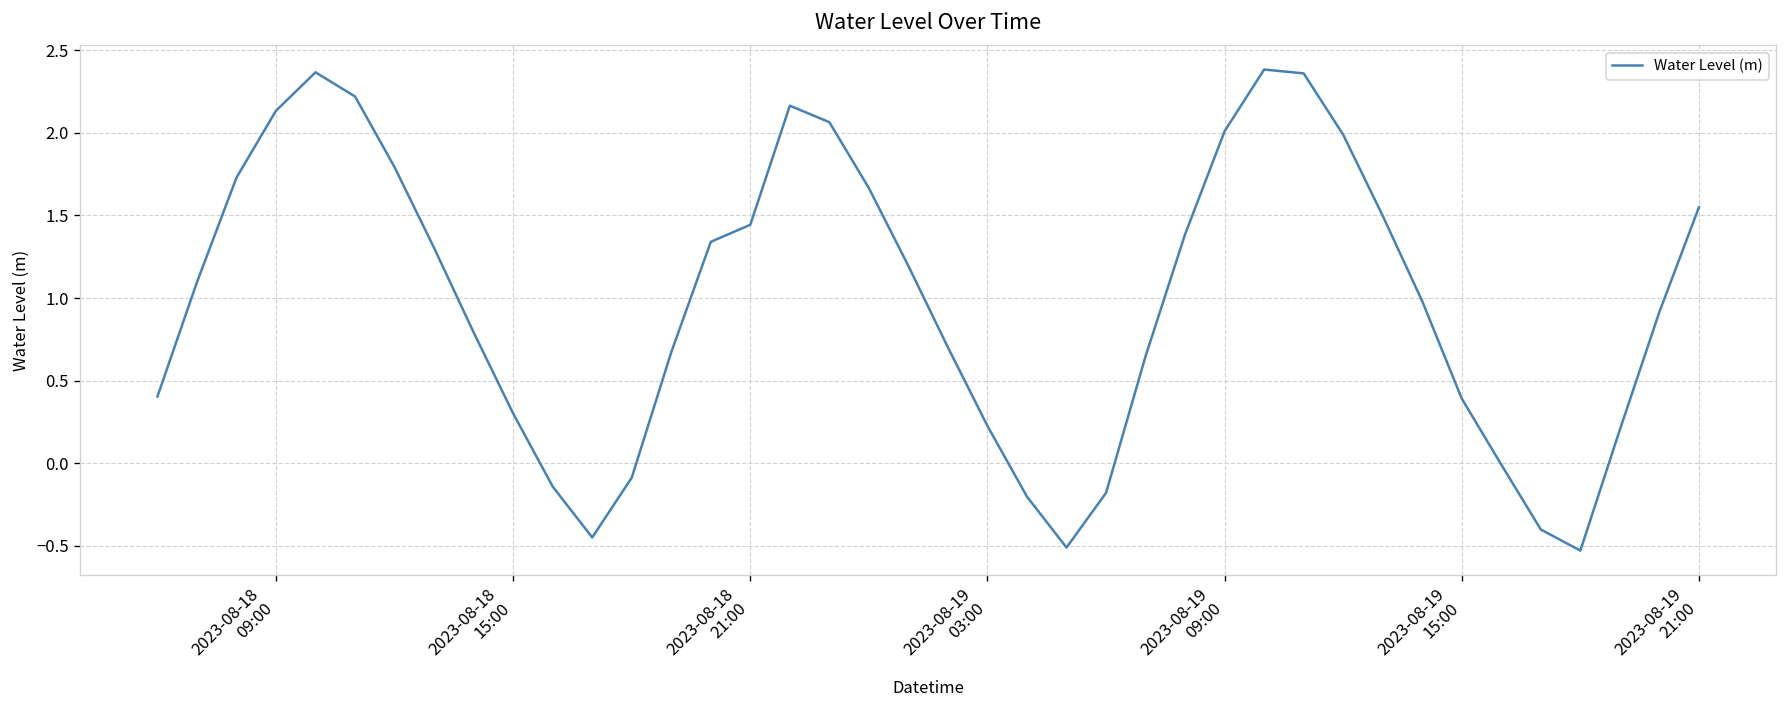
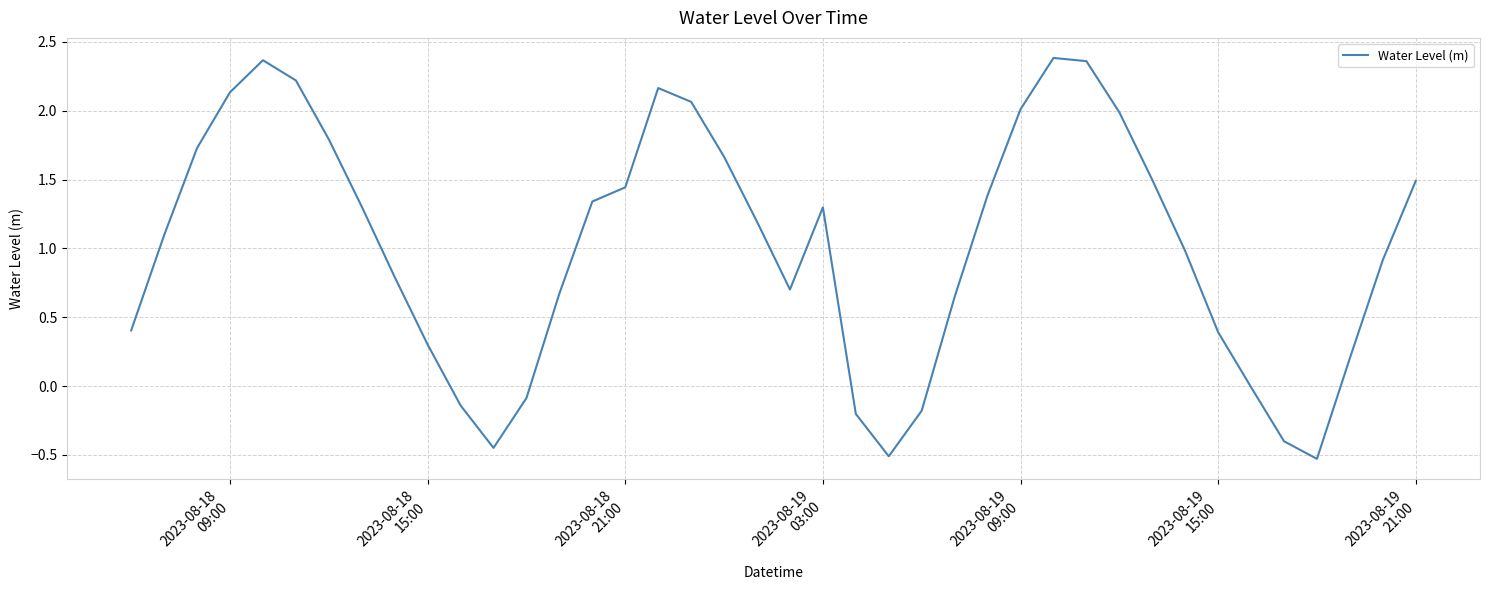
  {
    "2023-08-18 09:00": 2.13,
    "2023-08-18 15:00": 0.30,
    "2023-08-18 21:00": 1.44,
-   "2023-08-19 03:00": 0.23,
+   "2023-08-19 03:00": 1.30,
    "2023-08-19 09:00": 2.01,
    "2023-08-19 15:00": 0.39,
-   "2023-08-19 21:00": 1.55
+   "2023-08-19 21:00": 1.49
  }
